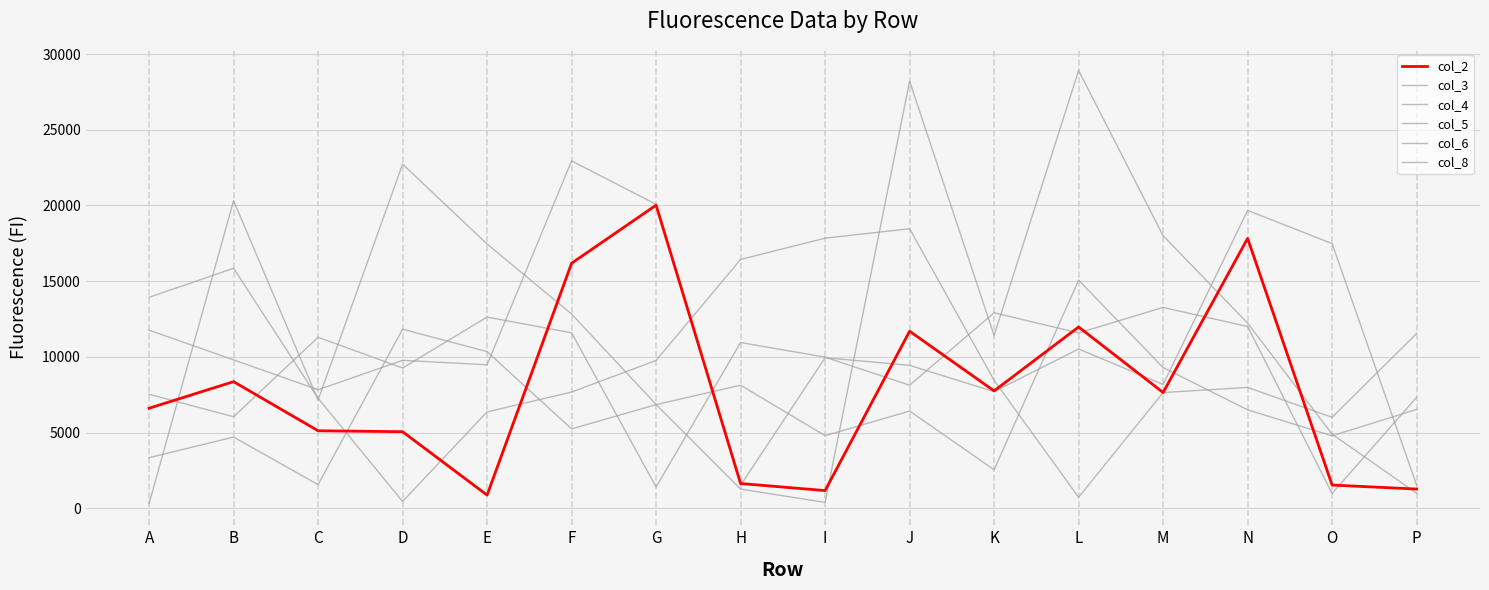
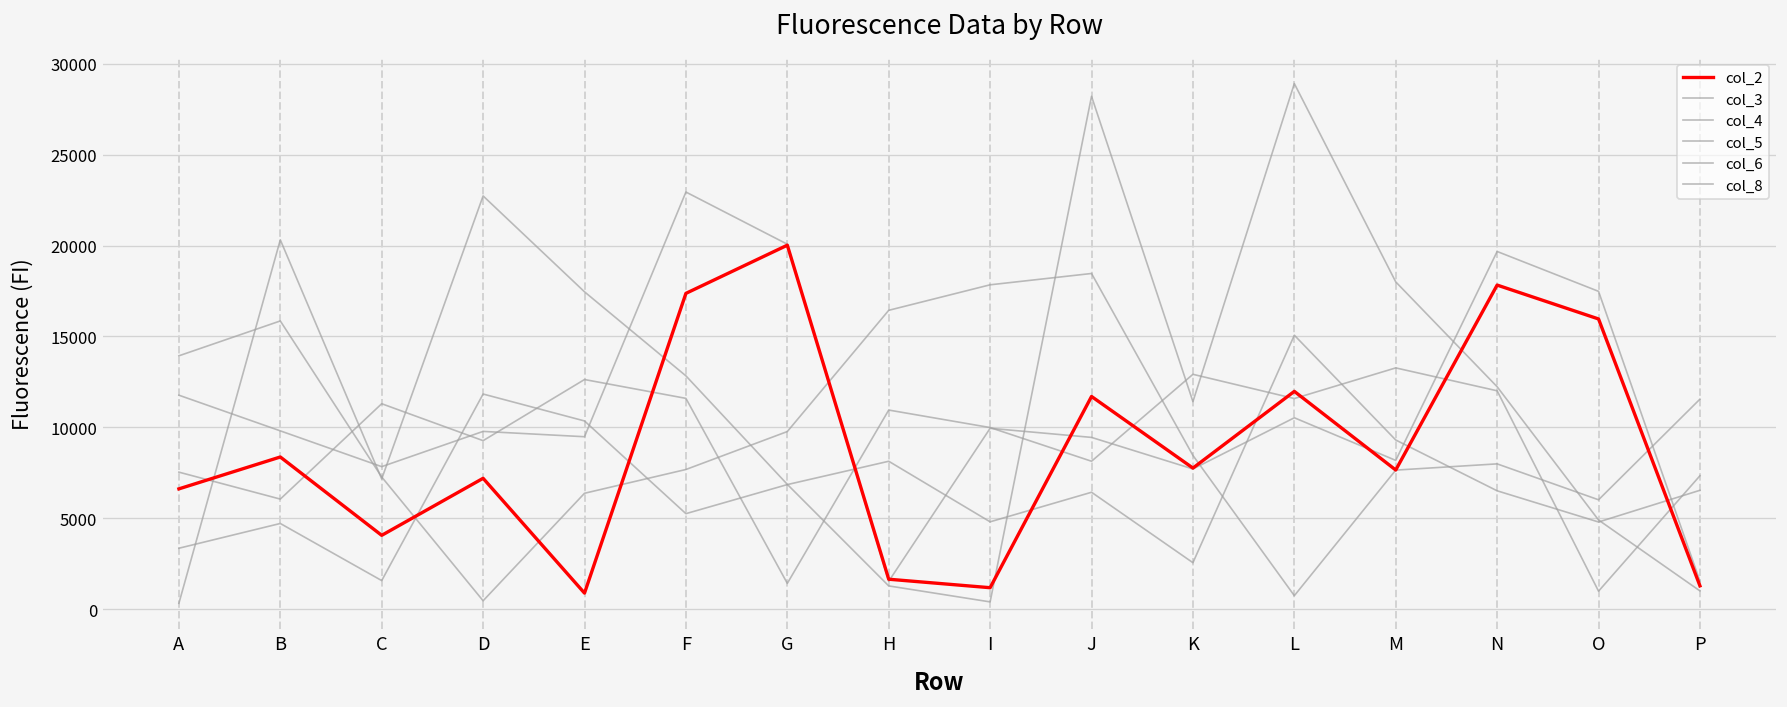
  {
    "col_2": {
      "A": 6600,
      "B": 8400,
-     "C": 5100,
-     "D": 5100,
+     "C": 4100,
+     "D": 7200,
      "E": 900,
-     "F": 16200,
+     "F": 17400,
      "I": 1200,
      "J": 11700,
      "L": 12000,
      "N": 17800,
-     "O": 1500,
+     "O": 16000,
      "P": 1300
    }
  }
